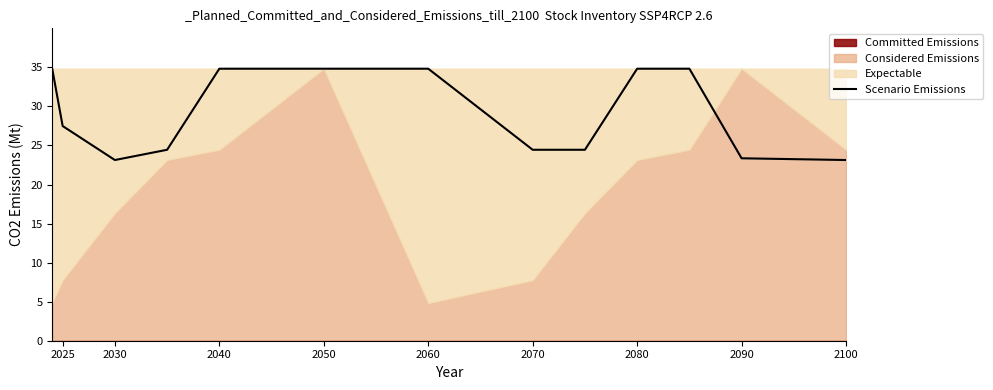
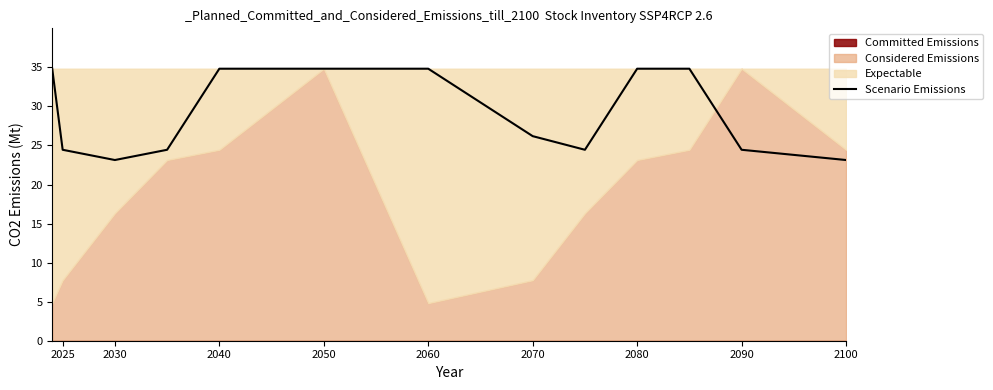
  {
    "Scenario Emissions": {
-     "2025": 27,
+     "2025": 24,
      "2030": 23,
-     "2070": 24,
-     "2090": 23,
+     "2070": 26,
+     "2090": 24,
      "2100": 23
    },
    "Committed Emissions": {
      "2025": 0,
      "2030": 0,
      "2040": 0,
      "2050": 0,
      "2060": 0,
      "2070": 0,
      "2080": 0,
      "2090": 0,
      "2100": 0
    },
    "Considered Emissions": {
      "2025": 8,
      "2030": 16,
      "2040": 24,
      "2060": 5,
      "2070": 8,
      "2080": 23,
      "2100": 24
    },
    "Expectable": {
      "2025": 27,
      "2030": 19,
      "2070": 27
    }
  }
